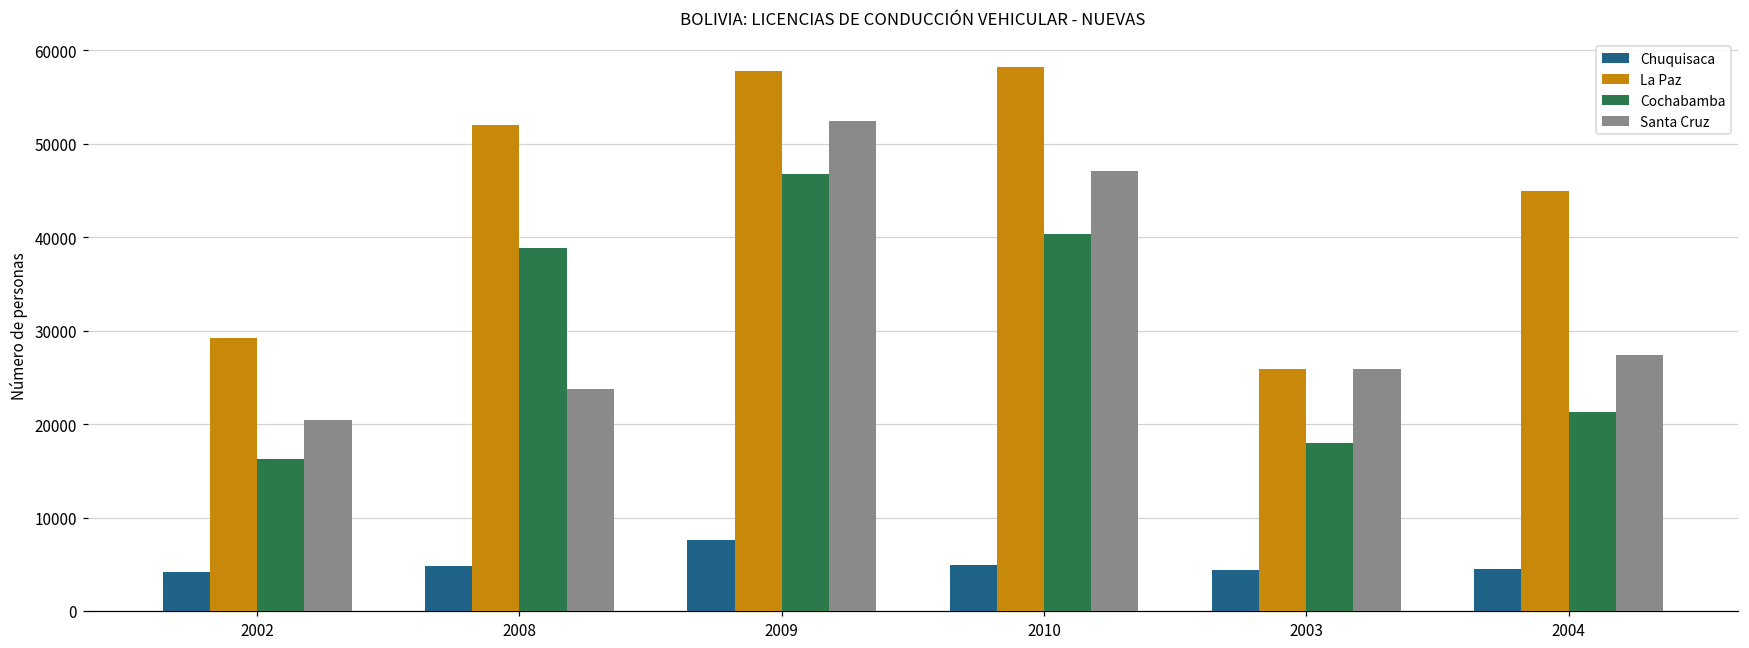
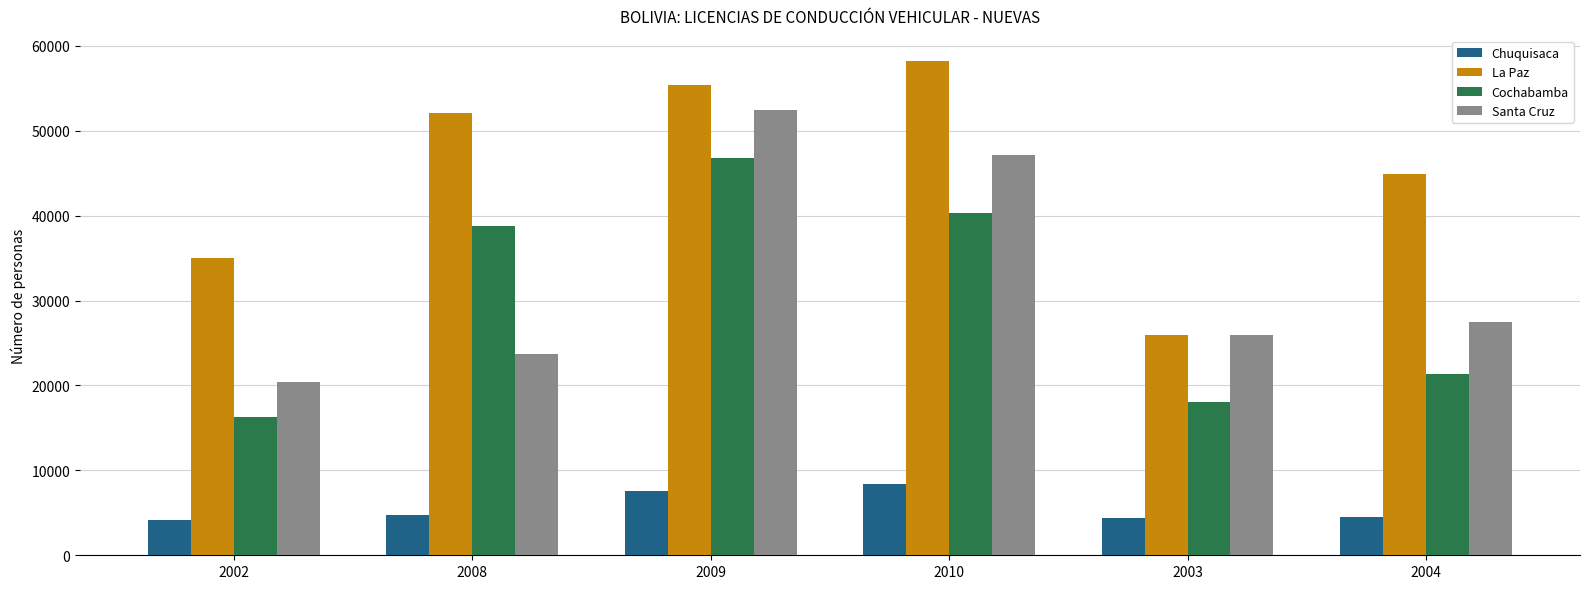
  {
    "Chuquisaca": {
      "2002": 4000,
      "2008": 5000,
      "2009": 8000,
-     "2010": 5000,
+     "2010": 8000,
      "2003": 4000,
      "2004": 4000
    },
    "La Paz": {
-     "2002": 29000,
+     "2002": 35000,
      "2008": 52000,
-     "2009": 58000,
+     "2009": 55000,
      "2010": 58000,
      "2003": 26000,
      "2004": 45000
    },
    "Cochabamba": {
      "2002": 16000,
      "2008": 39000,
      "2009": 47000,
      "2010": 40000,
      "2003": 18000,
      "2004": 21000
    },
    "Santa Cruz": {
      "2002": 20000,
      "2008": 24000,
      "2009": 52000,
      "2010": 47000,
      "2003": 26000,
      "2004": 27000
    }
  }
